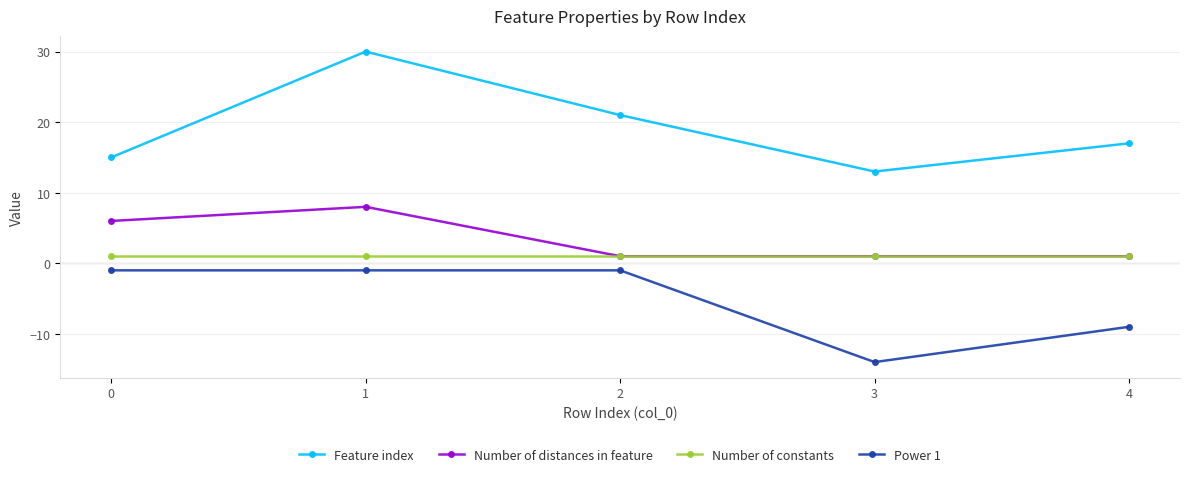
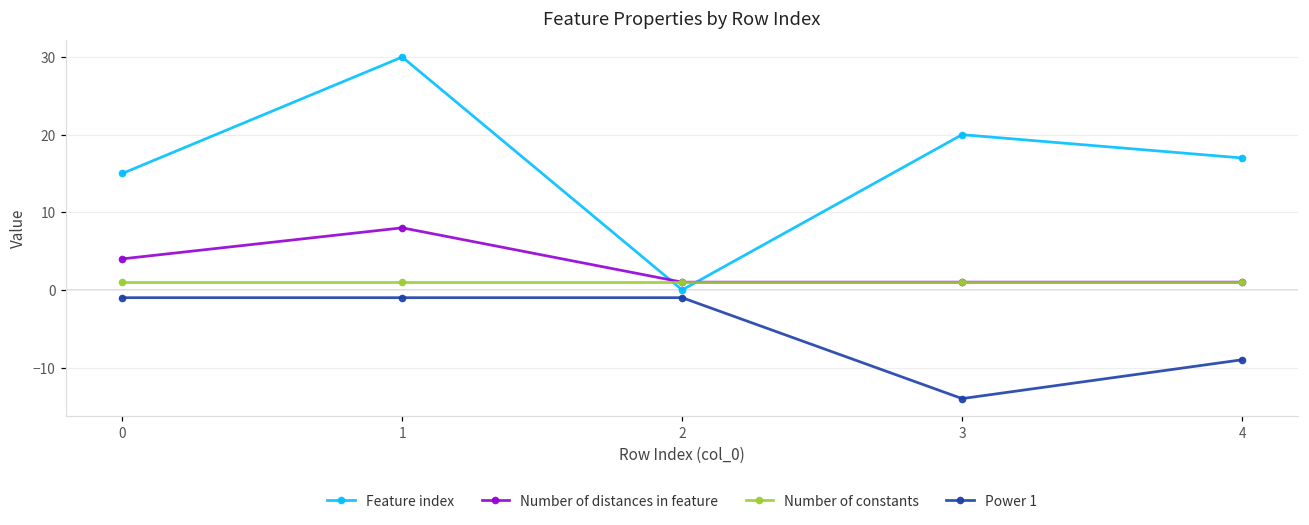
  {
    "Feature index": {
      "0": 15,
      "1": 30,
-     "2": 21,
-     "3": 13,
+     "2": 0,
+     "3": 20,
      "4": 17
    },
    "Number of distances in feature": {
-     "0": 6,
+     "0": 4,
      "1": 8
    },
    "Number of constants": {
      "0": 1,
      "1": 1
    },
    "Power 1": {
      "0": -1,
      "1": -1,
      "2": -1,
      "3": -14,
      "4": -9
    }
  }
